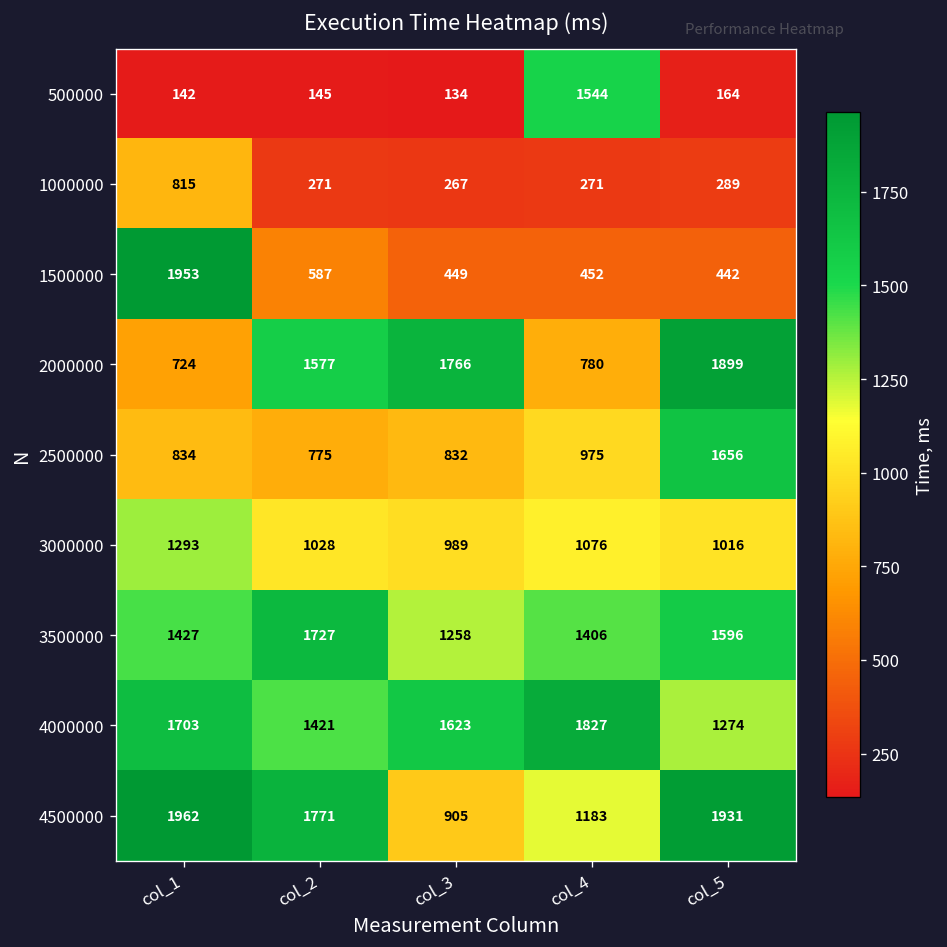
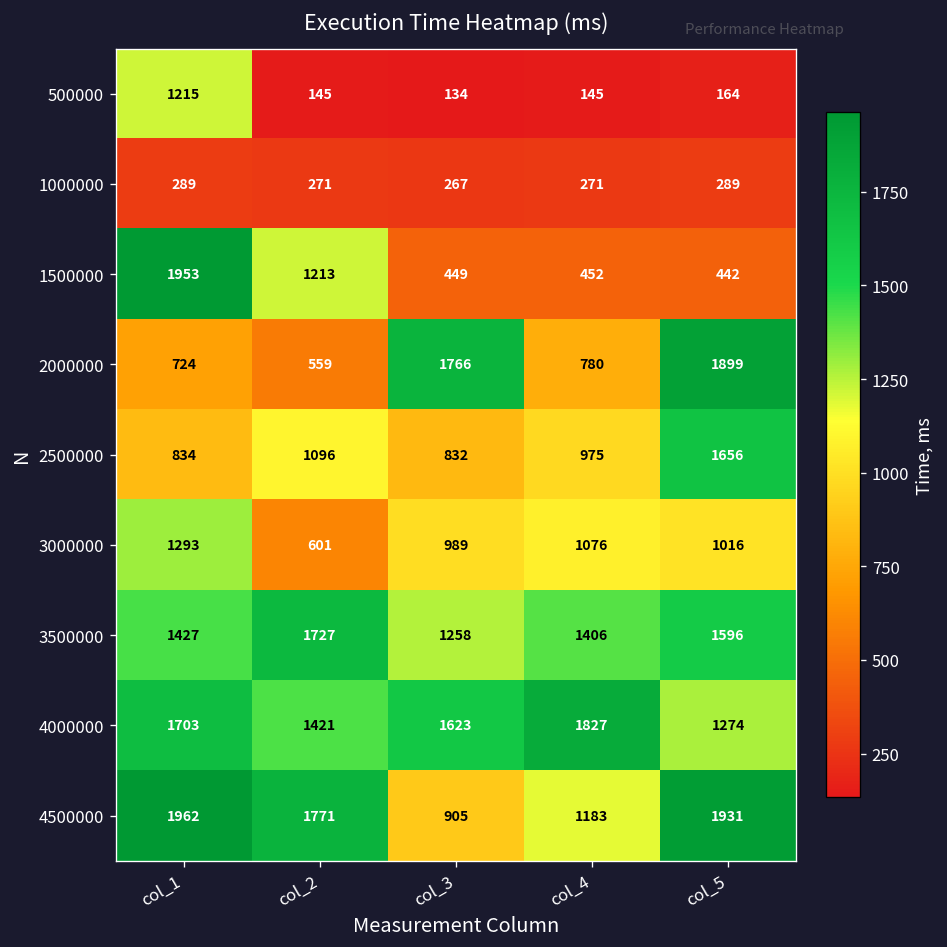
  {
    "500000": {
-     "col_1": 142,
+     "col_1": 1215,
      "col_2": 145,
      "col_3": 134,
-     "col_4": 1544,
+     "col_4": 145,
      "col_5": 164
    },
    "1000000": {
-     "col_1": 815,
+     "col_1": 289,
      "col_2": 271,
      "col_3": 267,
      "col_4": 271,
      "col_5": 289
    },
    "1500000": {
      "col_1": 1953,
-     "col_2": 587,
+     "col_2": 1213,
      "col_3": 449,
      "col_4": 452,
      "col_5": 442
    },
    "2000000": {
      "col_1": 724,
-     "col_2": 1577,
+     "col_2": 559,
      "col_3": 1766,
      "col_4": 780,
      "col_5": 1899
    },
    "2500000": {
      "col_1": 834,
-     "col_2": 775,
+     "col_2": 1096,
      "col_3": 832,
      "col_4": 975,
      "col_5": 1656
    },
    "3000000": {
      "col_1": 1293,
-     "col_2": 1028,
+     "col_2": 601,
      "col_3": 989,
      "col_4": 1076,
      "col_5": 1016
    },
    "3500000": {
      "col_1": 1427,
      "col_2": 1727,
      "col_3": 1258,
      "col_4": 1406,
      "col_5": 1596
    },
    "4000000": {
      "col_1": 1703,
      "col_2": 1421,
      "col_3": 1623,
      "col_4": 1827,
      "col_5": 1274
    },
    "4500000": {
      "col_1": 1962,
      "col_2": 1771,
      "col_3": 905,
      "col_4": 1183,
      "col_5": 1931
    }
  }
